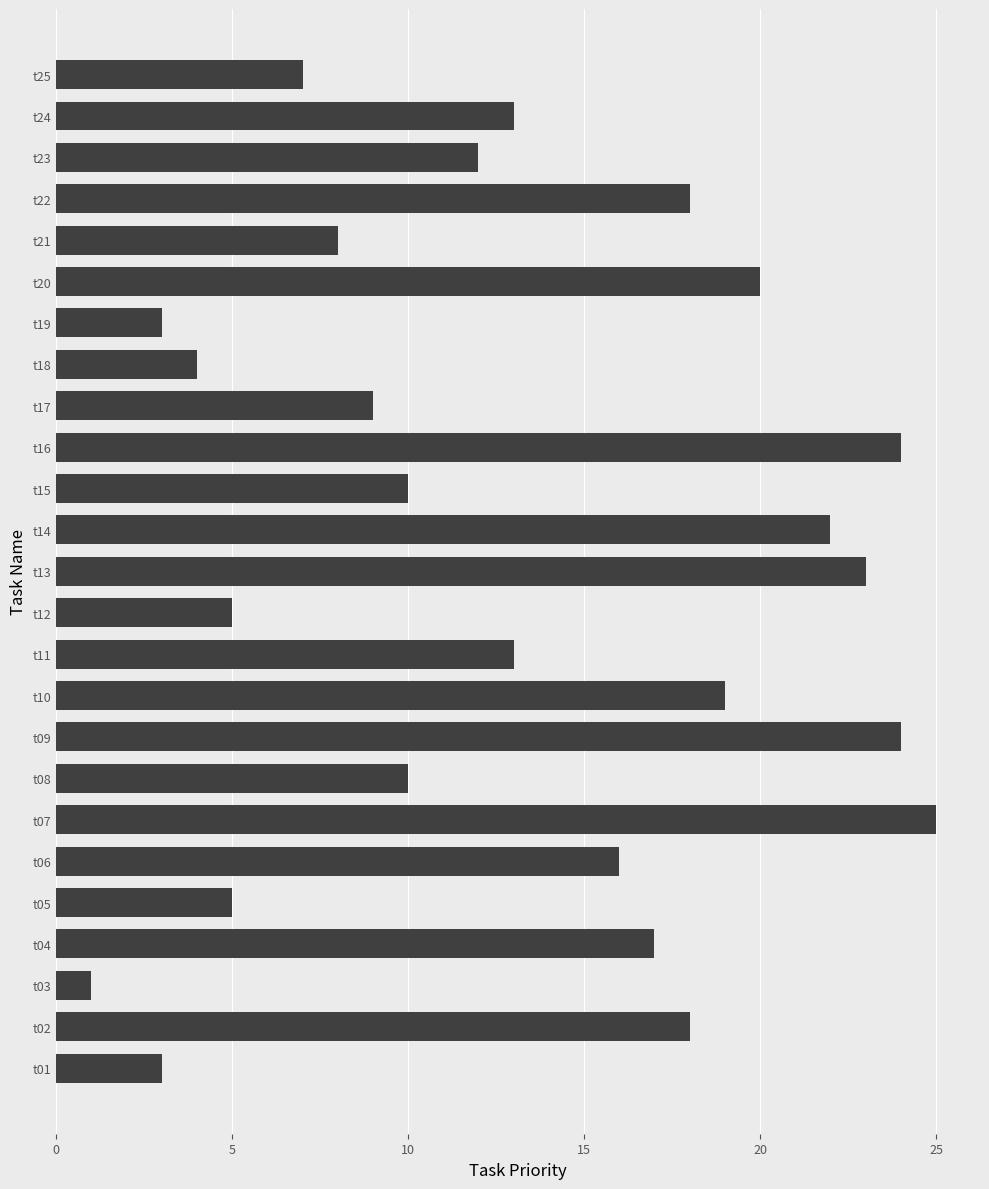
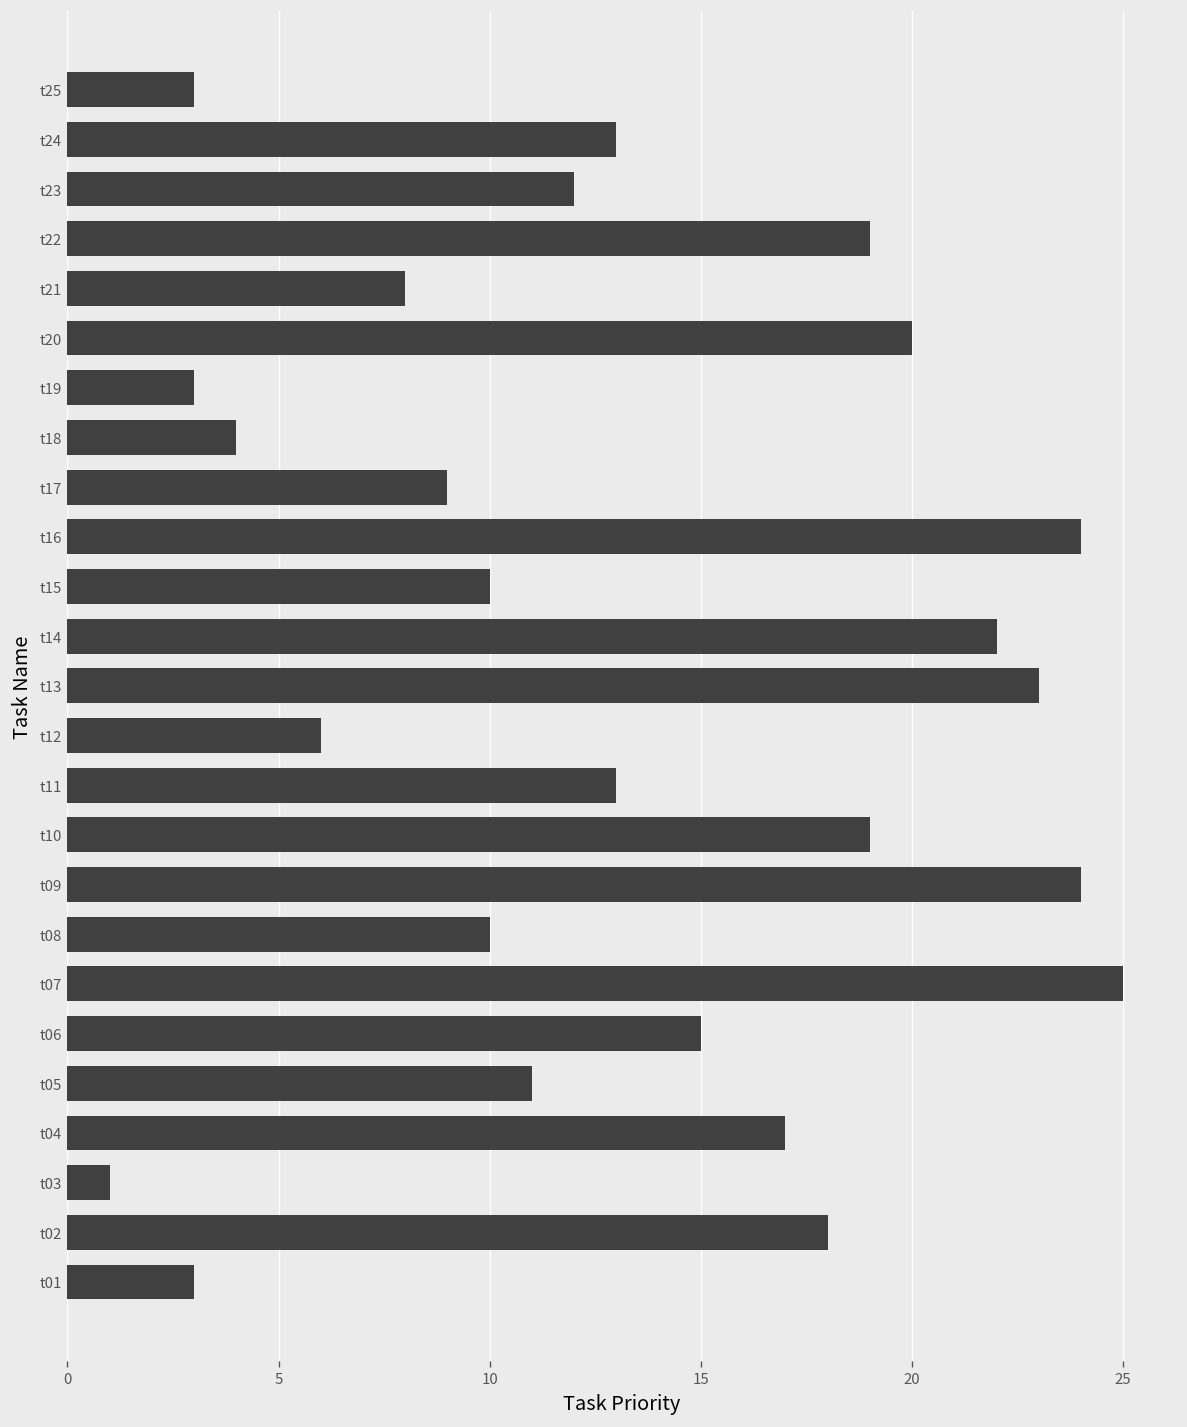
  {
-   "t25": 7,
+   "t25": 3,
    "t24": 13,
    "t23": 12,
-   "t22": 18,
+   "t22": 19,
    "t21": 8,
    "t20": 20,
    "t19": 3,
    "t18": 4,
    "t17": 9,
    "t16": 24,
    "t15": 10,
    "t14": 22,
    "t13": 23,
-   "t12": 5,
+   "t12": 6,
    "t11": 13,
    "t10": 19,
    "t09": 24,
    "t08": 10,
    "t07": 25,
-   "t06": 16,
-   "t05": 5,
+   "t06": 15,
+   "t05": 11,
    "t04": 17,
    "t03": 1,
    "t02": 18,
    "t01": 3
  }
